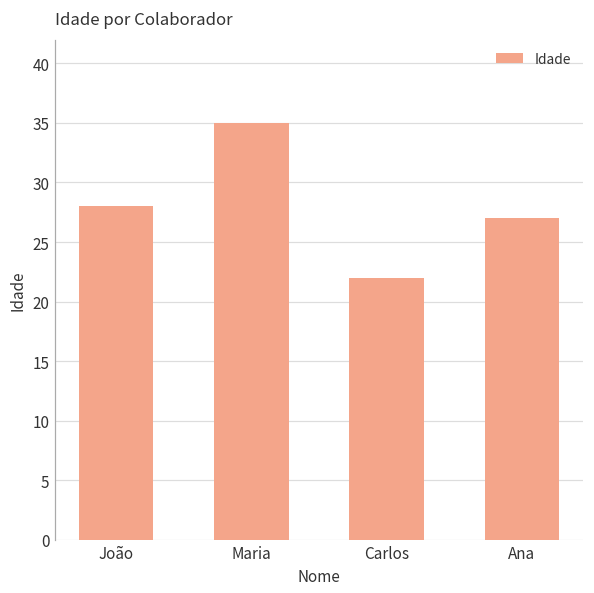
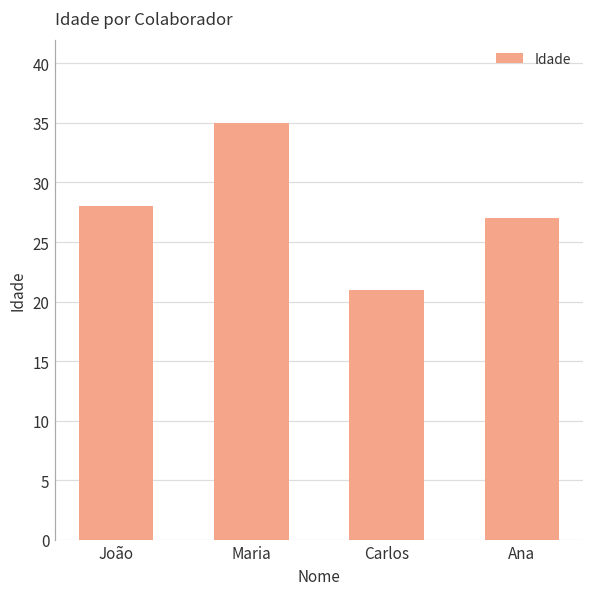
  {
    "João": 28,
    "Maria": 35,
-   "Carlos": 22,
+   "Carlos": 21,
    "Ana": 27
  }
